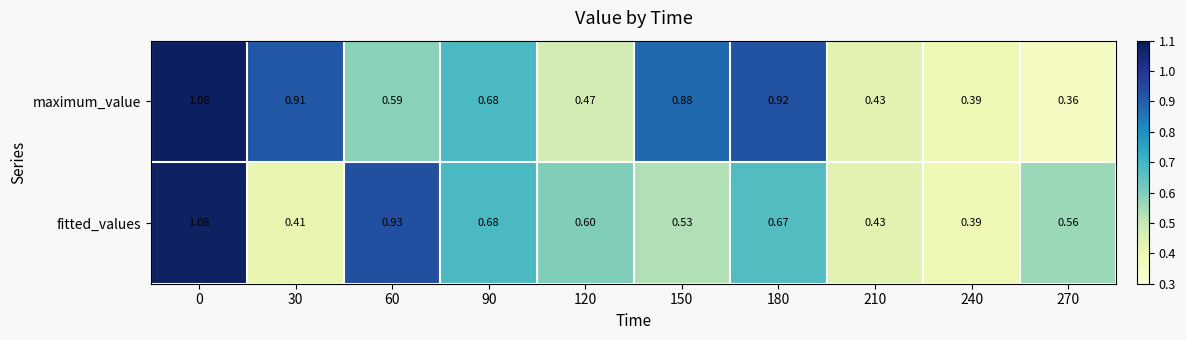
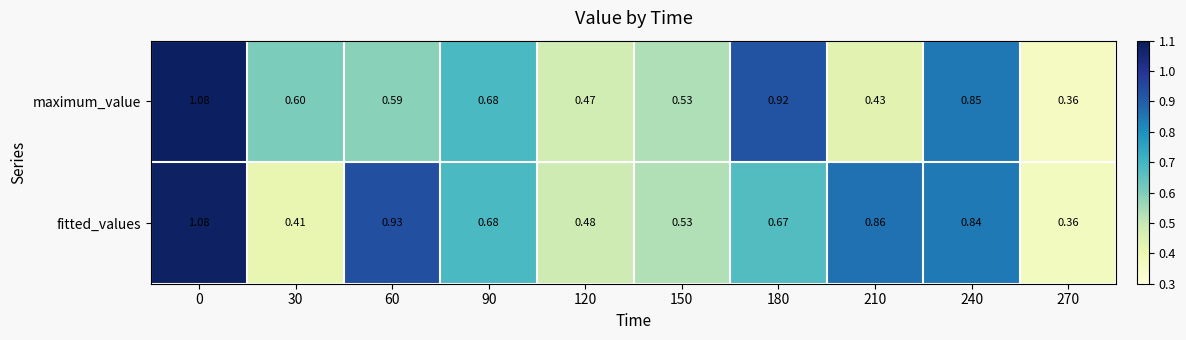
  {
    "maximum_value": {
      "0": 1.08,
-     "30": 0.91,
+     "30": 0.60,
      "60": 0.59,
      "90": 0.68,
      "120": 0.47,
-     "150": 0.88,
+     "150": 0.53,
      "180": 0.92,
      "210": 0.43,
-     "240": 0.39,
+     "240": 0.85,
      "270": 0.36
    },
    "fitted_values": {
      "0": 1.08,
      "30": 0.41,
      "60": 0.93,
      "90": 0.68,
-     "120": 0.60,
+     "120": 0.48,
      "150": 0.53,
      "180": 0.67,
-     "210": 0.43,
-     "240": 0.39,
-     "270": 0.56
+     "210": 0.86,
+     "240": 0.84,
+     "270": 0.36
    }
  }
